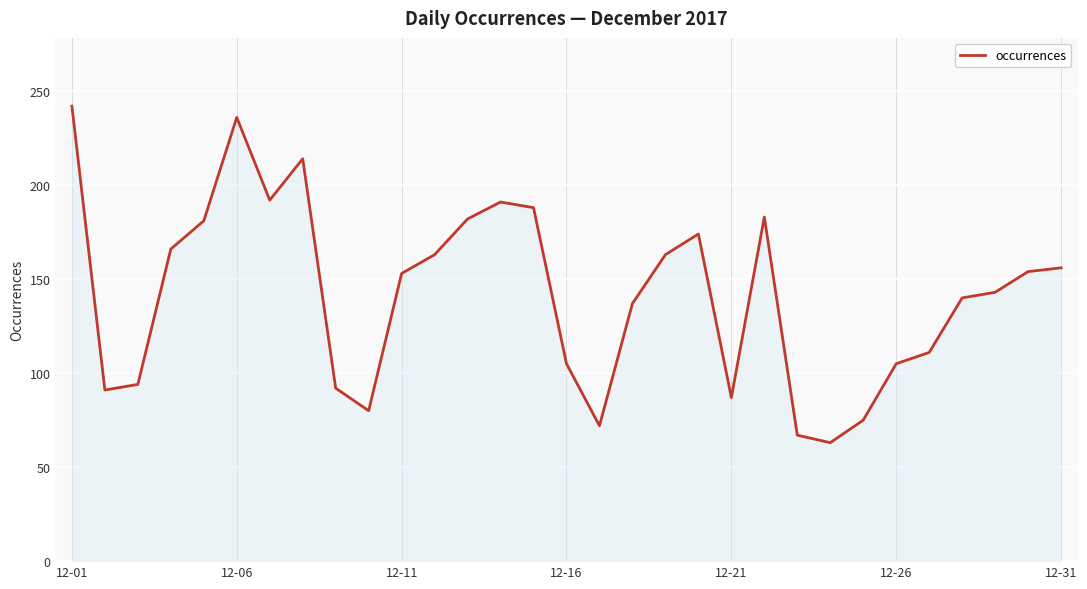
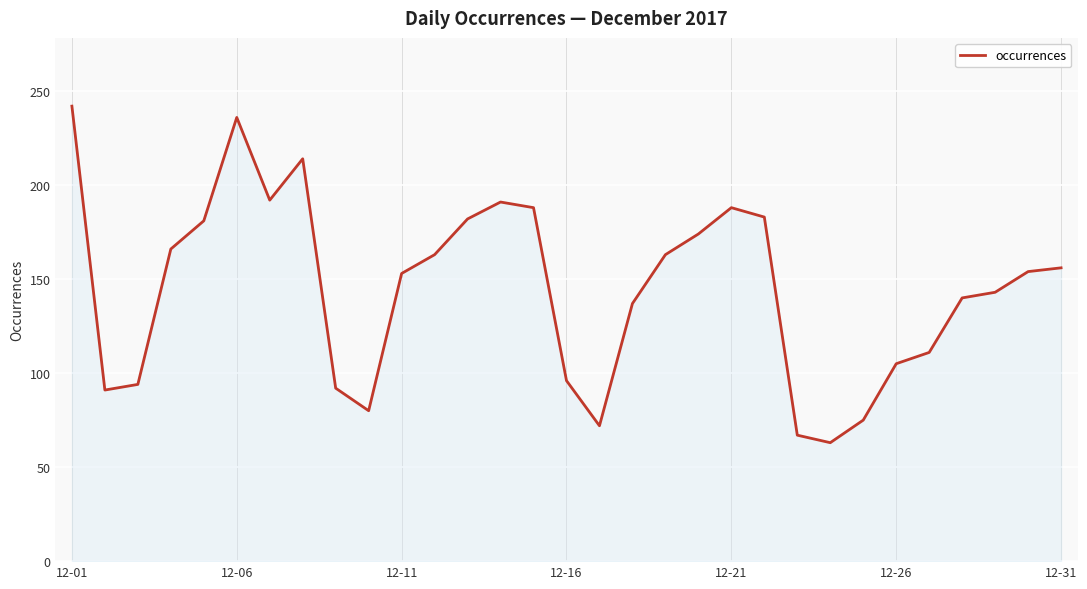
  {
    "12-01": 242,
    "12-06": 236,
    "12-11": 153,
-   "12-16": 105,
-   "12-21": 87,
+   "12-16": 96,
+   "12-21": 188,
    "12-26": 105,
    "12-31": 156
  }
